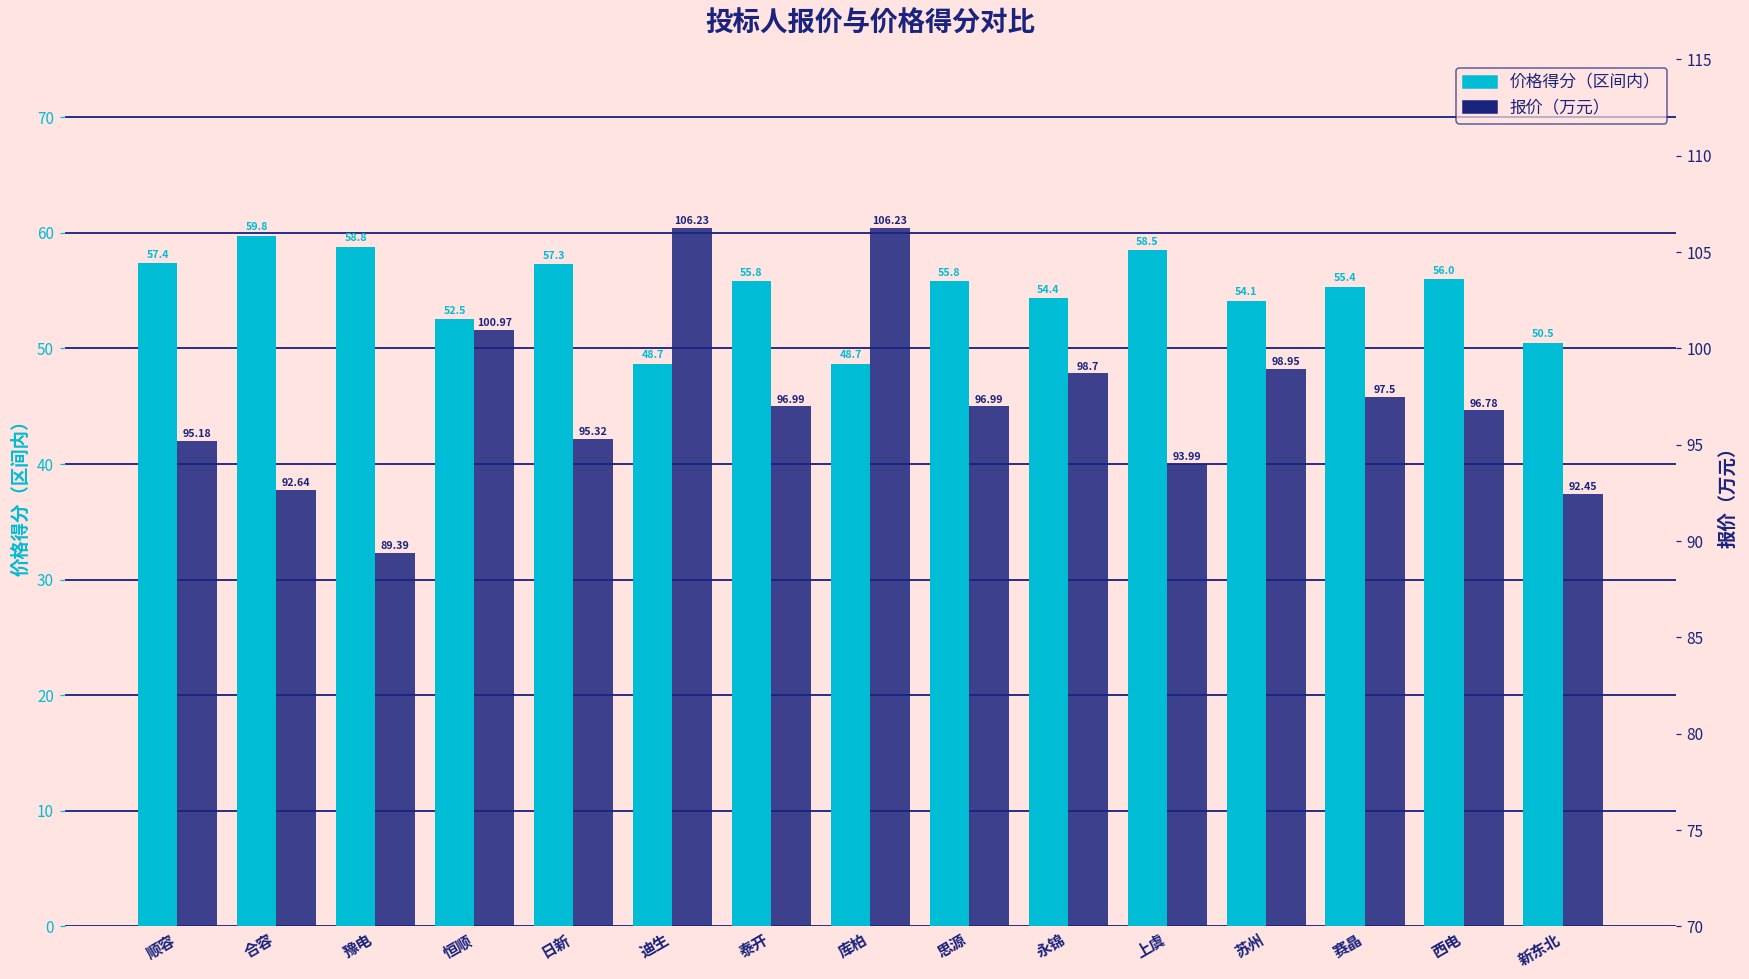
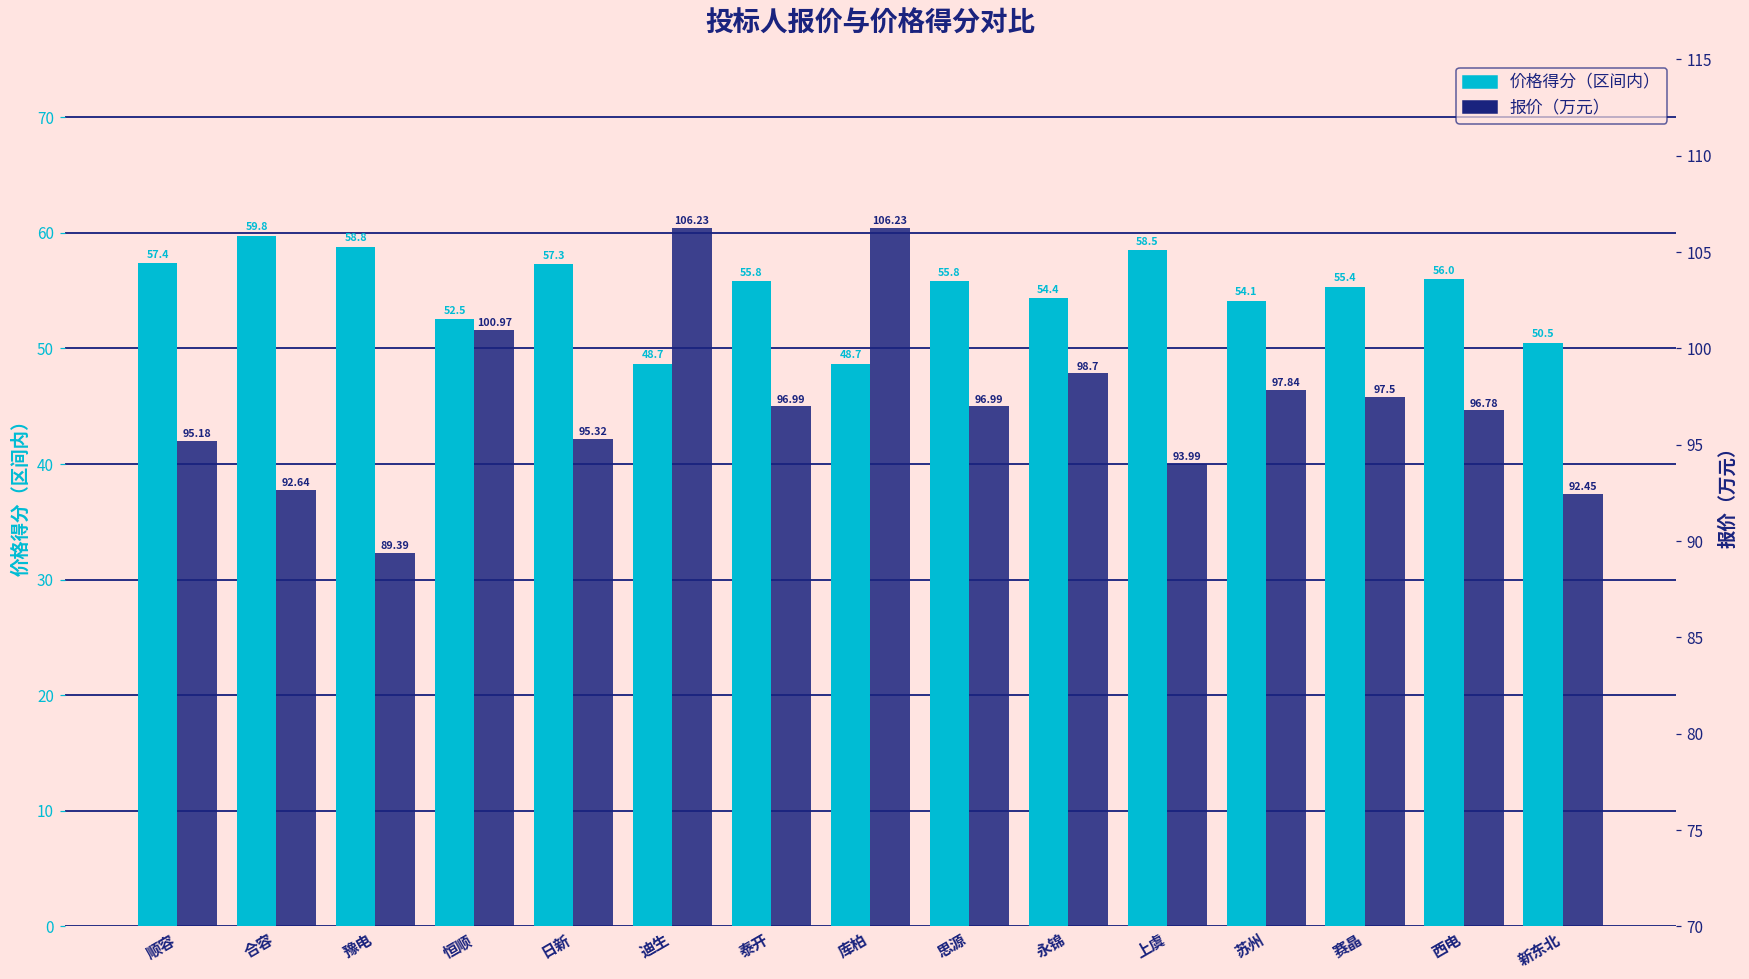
  {
    "价格得分（区间内）": {
      "顺容": 57.4,
      "合容": 59.8,
      "豫电": 58.8,
      "恒顺": 52.5,
      "日新": 57.3,
      "迪生": 48.7,
      "泰开": 55.8,
      "库柏": 48.7,
      "思源": 55.8,
      "永锦": 54.4,
      "上虞": 58.5,
      "苏州": 54.1,
      "赛晶": 55.4,
      "西电": 56.0,
      "新东北": 50.5
    },
    "报价（万元）": {
      "顺容": 95.18,
      "合容": 92.64,
      "豫电": 89.39,
      "恒顺": 100.97,
      "日新": 95.32,
      "迪生": 106.23,
      "泰开": 96.99,
      "库柏": 106.23,
      "思源": 96.99,
      "永锦": 98.7,
      "上虞": 93.99,
-     "苏州": 98.95,
+     "苏州": 97.84,
      "赛晶": 97.5,
      "西电": 96.78,
      "新东北": 92.45
    }
  }
